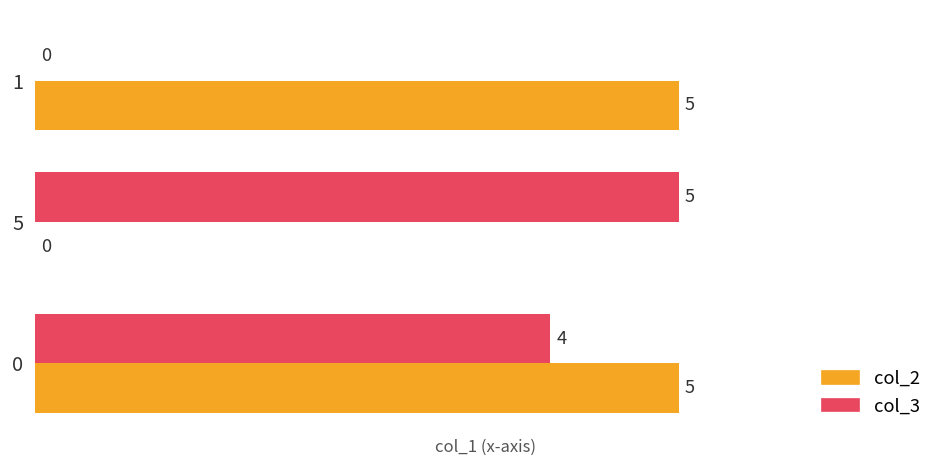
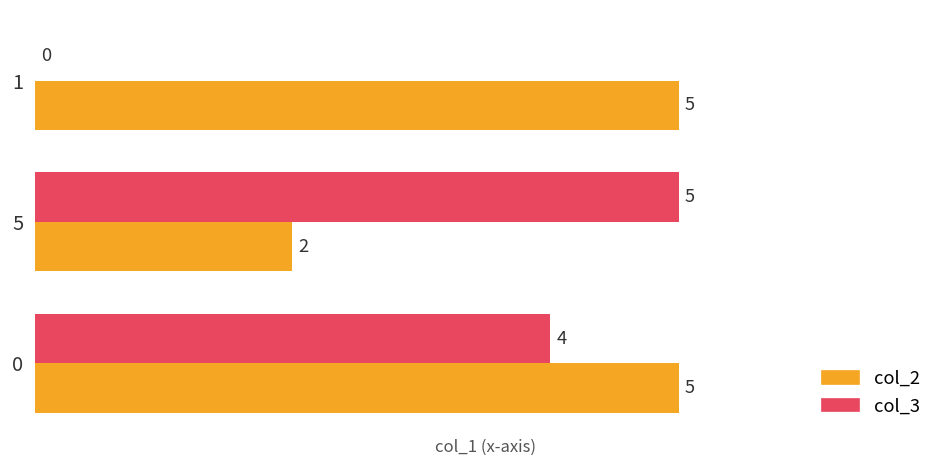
  {
    "col_2": {
      "1": 5,
-     "5": 0,
+     "5": 2,
      "0": 5
    },
    "col_3": {
      "1": 0,
      "5": 5,
      "0": 4
    }
  }
